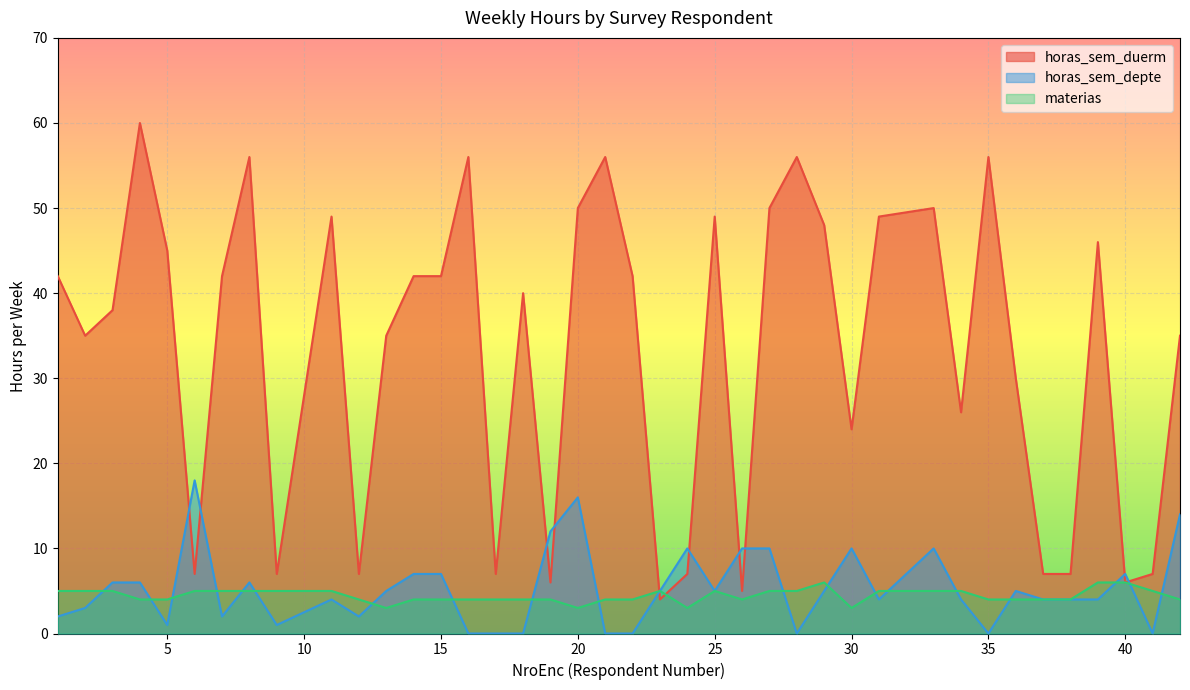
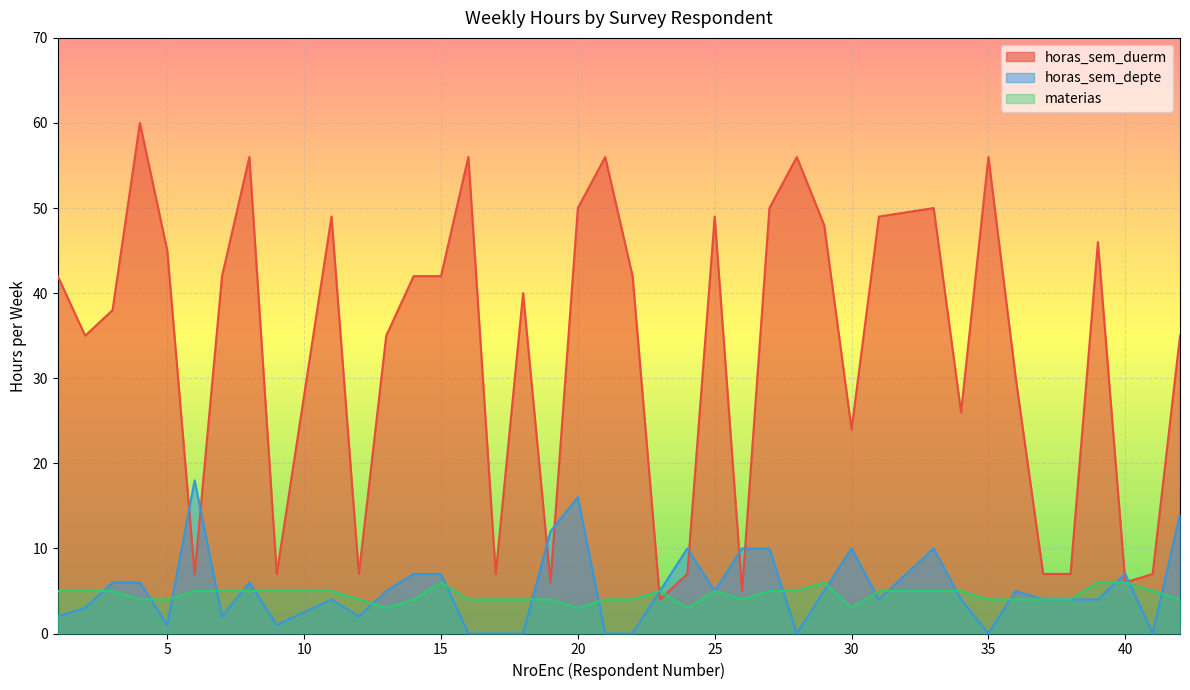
  {
    "horas_sem_duerm": {
      "5": 45,
      "15": 42,
      "20": 50,
      "25": 49,
      "30": 24,
      "35": 56
    },
    "horas_sem_depte": {
      "5": 1,
      "15": 7,
      "20": 16,
      "30": 10,
      "35": 0,
      "40": 7
    },
    "materias": {
      "5": 4,
-     "15": 4,
+     "15": 6,
      "20": 3,
      "30": 3,
      "35": 4
    }
  }
